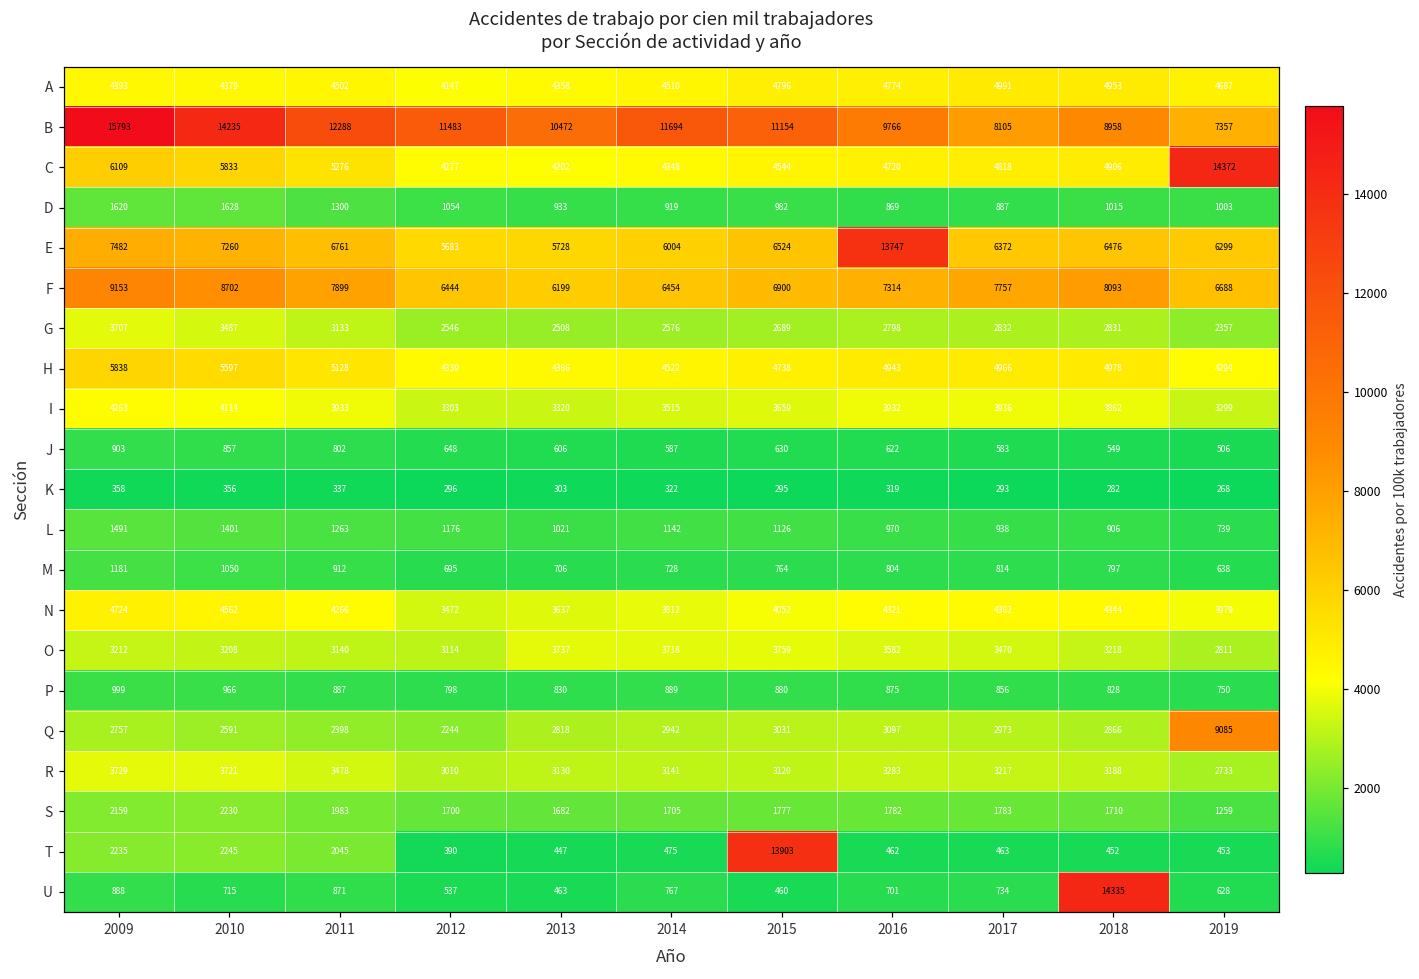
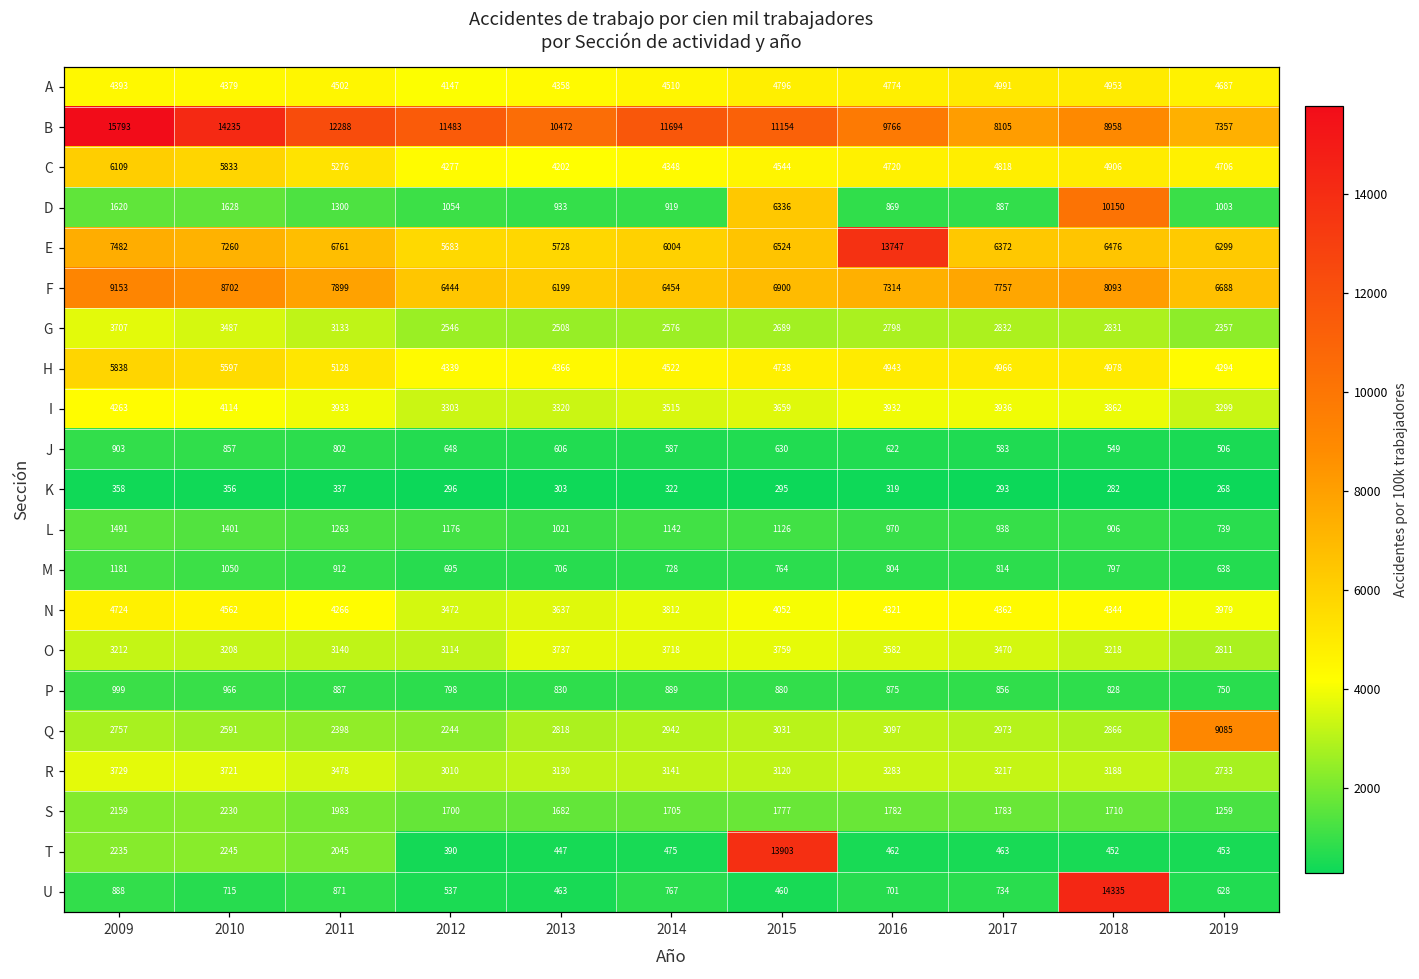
  {
    "C": {
      "2009": 6109,
      "2010": 5833,
      "2011": 5276,
      "2012": 4277,
      "2013": 4202,
      "2014": 4348,
      "2015": 4544,
      "2016": 4720,
      "2017": 4818,
      "2018": 4906,
-     "2019": 14372
+     "2019": 4706
    },
    "D": {
      "2009": 1620,
      "2010": 1628,
      "2011": 1300,
      "2012": 1054,
      "2013": 933,
      "2014": 919,
-     "2015": 982,
+     "2015": 6336,
      "2016": 869,
      "2017": 887,
-     "2018": 1015,
+     "2018": 10150,
      "2019": 1003
    }
  }
